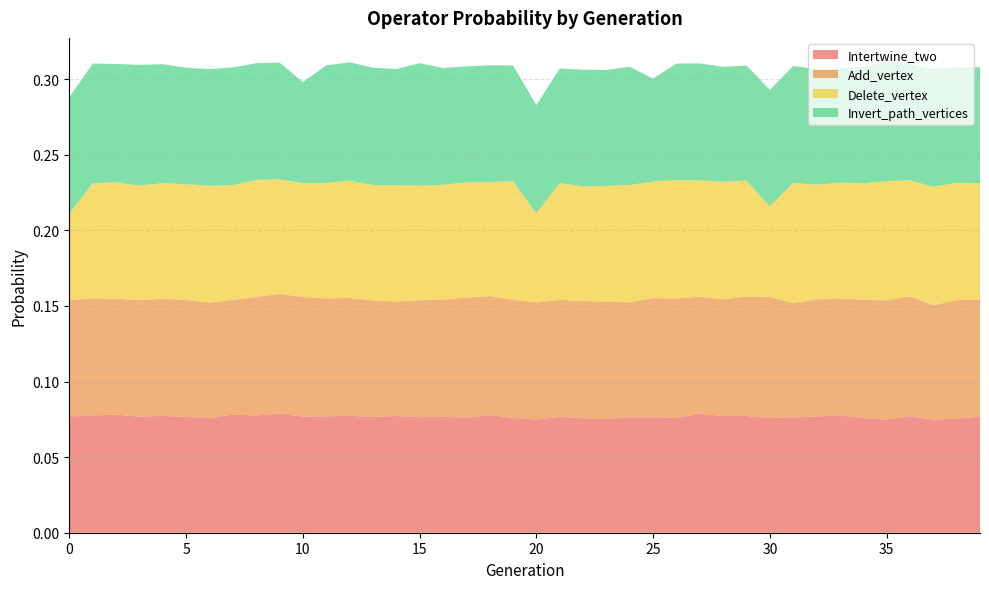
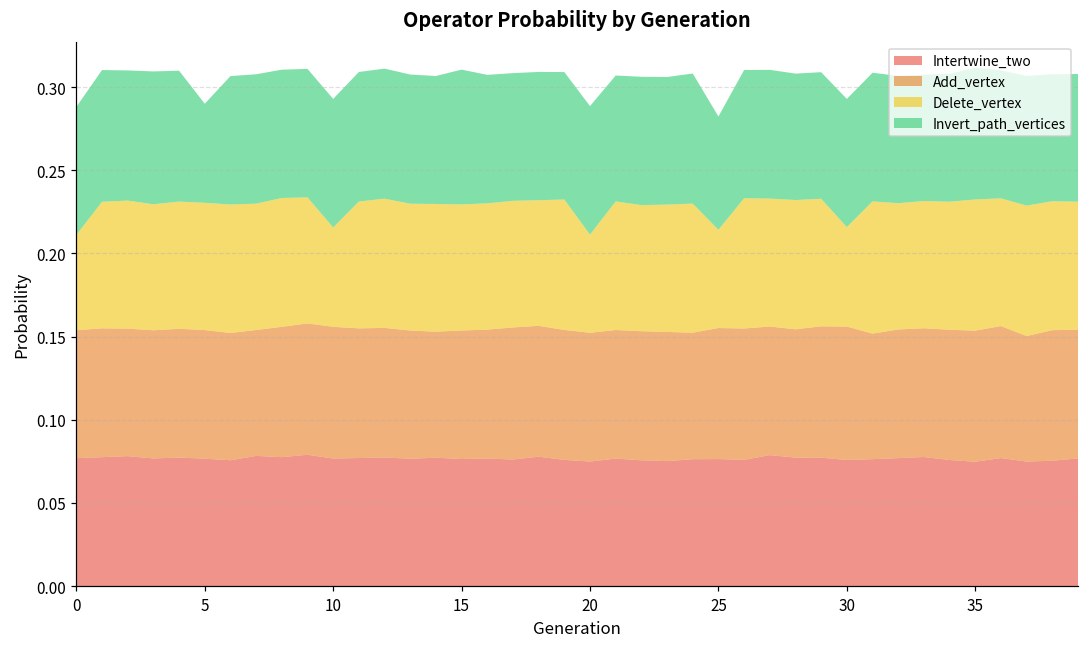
  {
    "Delete_vertex": {
      "0": 0.057,
      "5": 0.077,
-     "10": 0.075,
+     "10": 0.060,
      "15": 0.076,
      "20": 0.059,
-     "25": 0.077,
+     "25": 0.059,
      "30": 0.060,
      "35": 0.079
    },
    "Invert_path_vertices": {
      "0": 0.077,
-     "5": 0.077,
-     "10": 0.067,
+     "5": 0.060,
+     "10": 0.077,
      "15": 0.081,
-     "20": 0.072,
+     "20": 0.077,
      "25": 0.068,
      "30": 0.077
    }
  }
